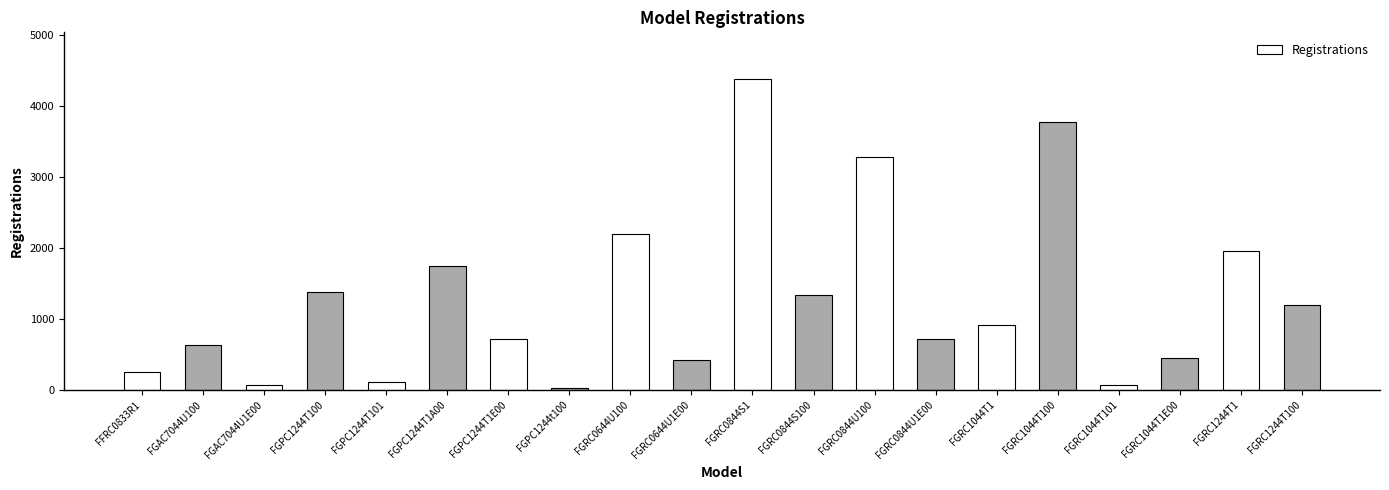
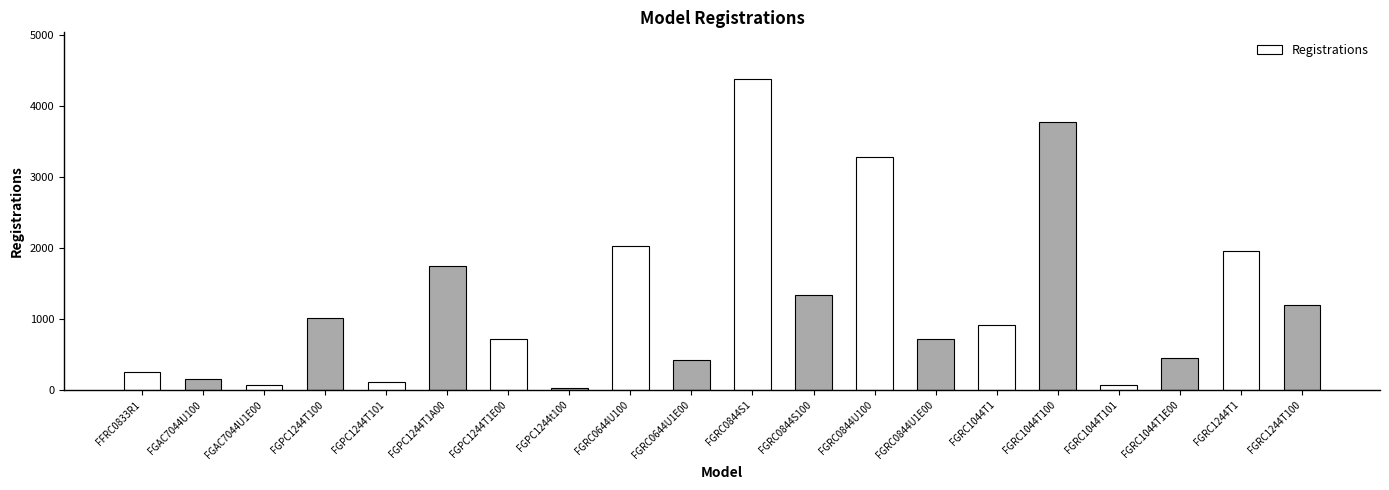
  {
    "FFRC0833R1": 300,
-   "FGAC7044U100": 600,
+   "FGAC7044U100": 100,
    "FGAC7044U1E00": 100,
-   "FGPC1244T100": 1400,
+   "FGPC1244T100": 1000,
    "FGPC1244T101": 100,
    "FGPC1244T1A00": 1700,
    "FGPC1244T1E00": 700,
-   "FGRC0644U100": 2200,
+   "FGRC0644U100": 2000,
    "FGRC0644U1E00": 400,
    "FGRC0844S1": 4400,
    "FGRC0844S100": 1300,
    "FGRC0844U100": 3300,
    "FGRC0844U1E00": 700,
    "FGRC1044T1": 900,
    "FGRC1044T100": 3800,
    "FGRC1044T101": 100,
    "FGRC1044T1E00": 400,
    "FGRC1244T1": 2000,
    "FGRC1244T100": 1200
  }
